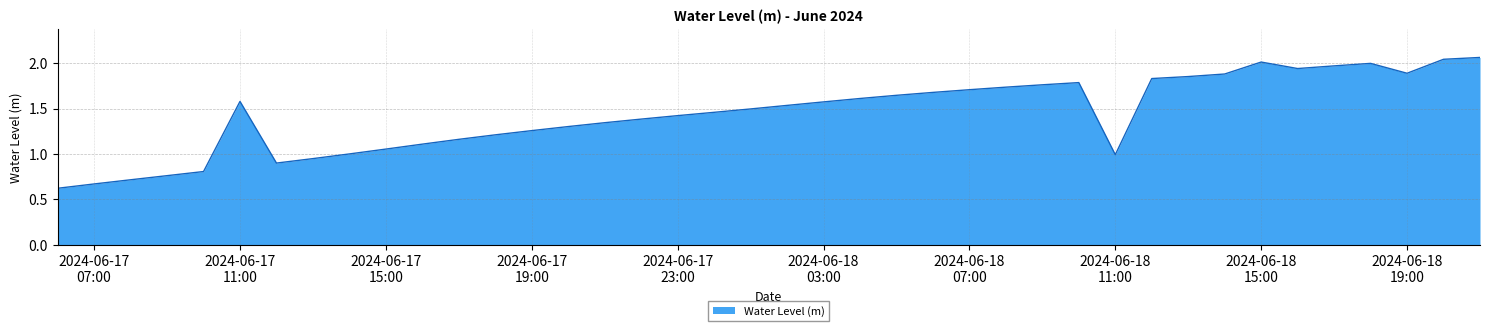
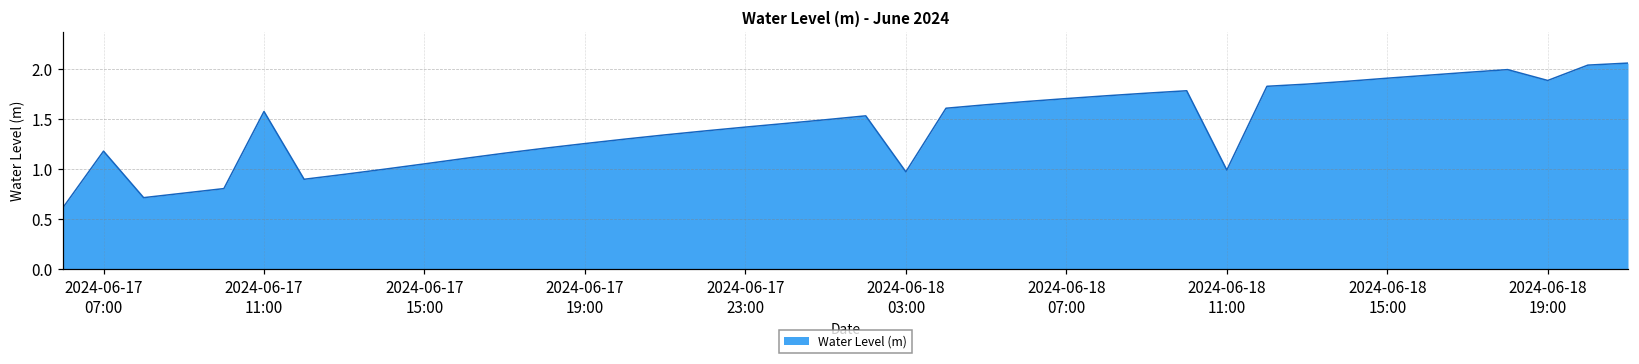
  {
-   "2024-06-17 07:00": 0.7,
+   "2024-06-17 07:00": 1.2,
    "2024-06-17 11:00": 1.6,
    "2024-06-17 15:00": 1.1,
    "2024-06-17 19:00": 1.3,
    "2024-06-17 23:00": 1.4,
-   "2024-06-18 03:00": 1.6,
+   "2024-06-18 03:00": 1.0,
    "2024-06-18 07:00": 1.7,
    "2024-06-18 11:00": 1.0,
-   "2024-06-18 15:00": 2.0,
+   "2024-06-18 15:00": 1.9,
    "2024-06-18 19:00": 1.9
  }
